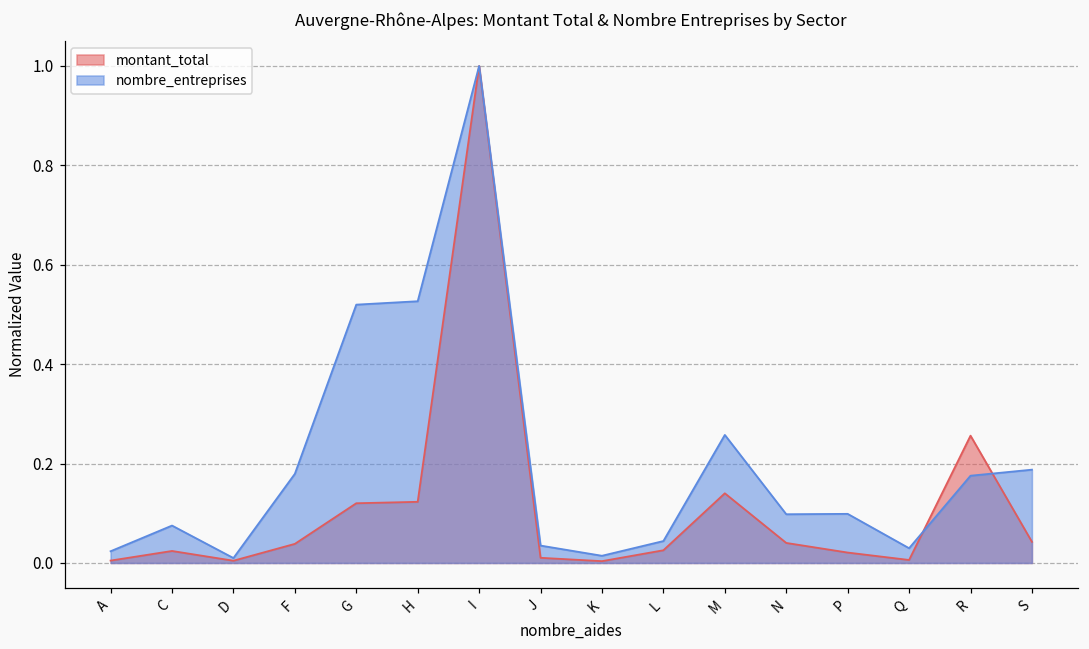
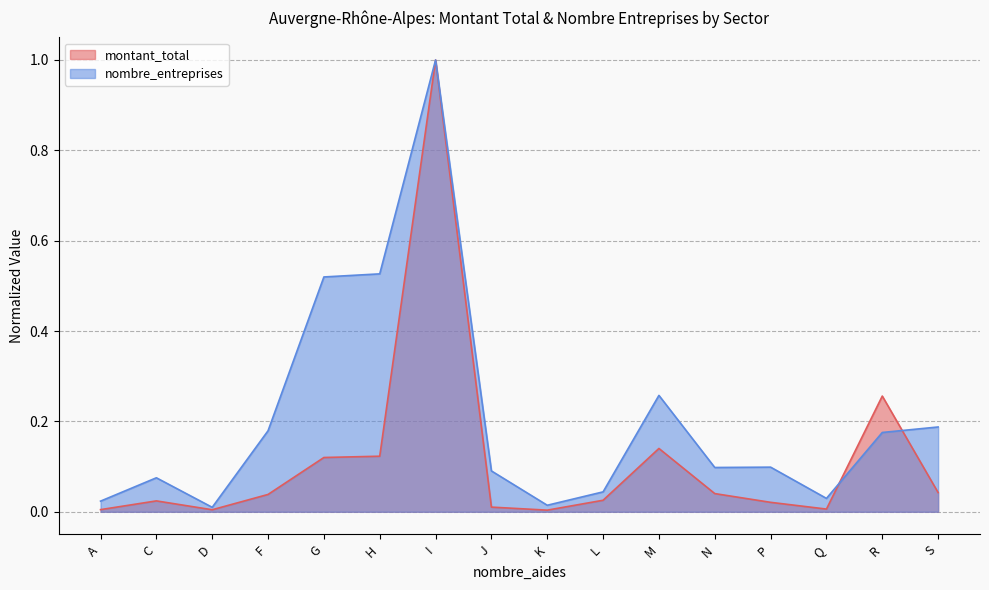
  {
    "montant_total": {
      "A": 0.00,
      "C": 0.02,
      "F": 0.04,
      "G": 0.12,
      "H": 0.12,
      "J": 0.01,
      "K": 0.00,
      "L": 0.03,
      "M": 0.14,
      "N": 0.04,
      "P": 0.02,
      "Q": 0.01,
      "R": 0.26,
      "S": 0.04
    },
    "nombre_entreprises": {
      "A": 0.02,
      "C": 0.08,
      "F": 0.18,
      "G": 0.52,
      "H": 0.53,
-     "J": 0.03,
+     "J": 0.09,
      "K": 0.01,
      "L": 0.04,
      "M": 0.26,
      "N": 0.10,
      "P": 0.10,
      "Q": 0.03,
      "R": 0.18,
      "S": 0.19
    }
  }
